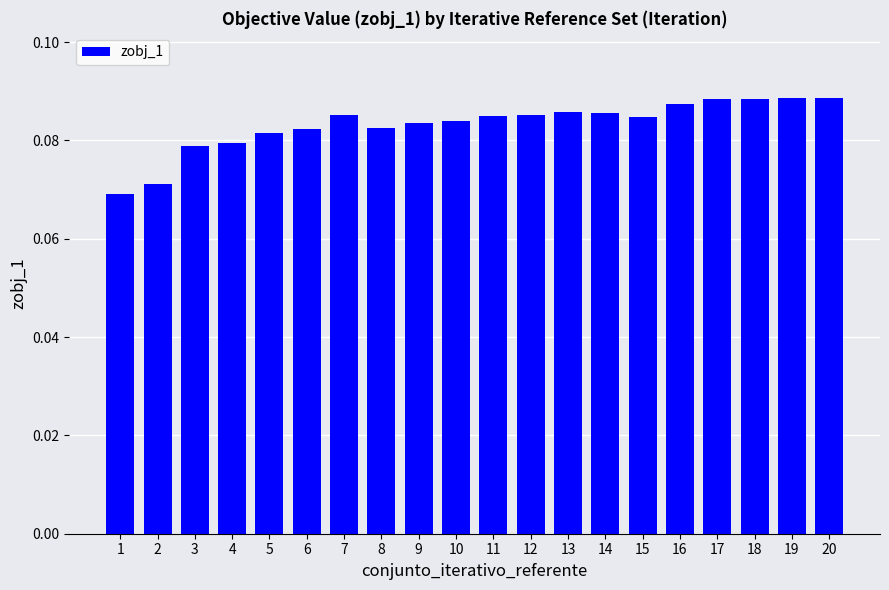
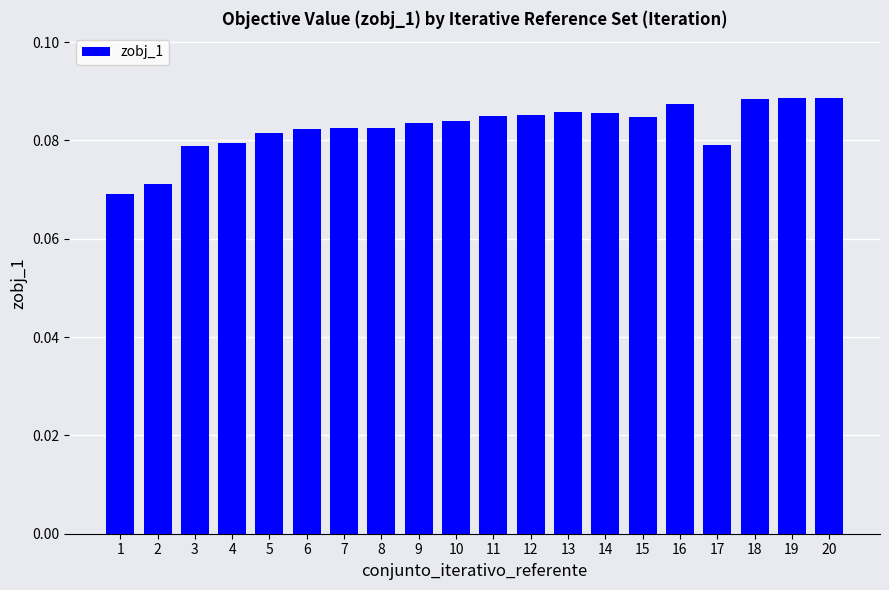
  {
    "1": 0.069,
    "2": 0.071,
    "3": 0.079,
    "4": 0.079,
    "5": 0.082,
    "6": 0.082,
-   "7": 0.085,
+   "7": 0.082,
    "8": 0.083,
    "9": 0.084,
    "10": 0.084,
    "11": 0.085,
    "12": 0.085,
    "13": 0.086,
    "14": 0.086,
    "15": 0.085,
    "16": 0.088,
-   "17": 0.088,
+   "17": 0.079,
    "18": 0.088,
    "19": 0.089,
    "20": 0.089
  }
